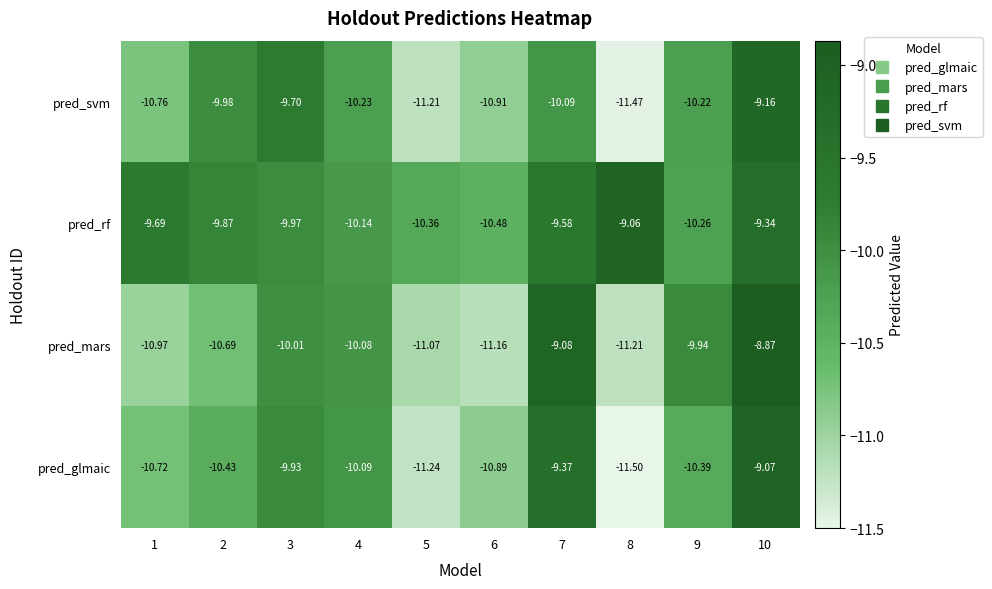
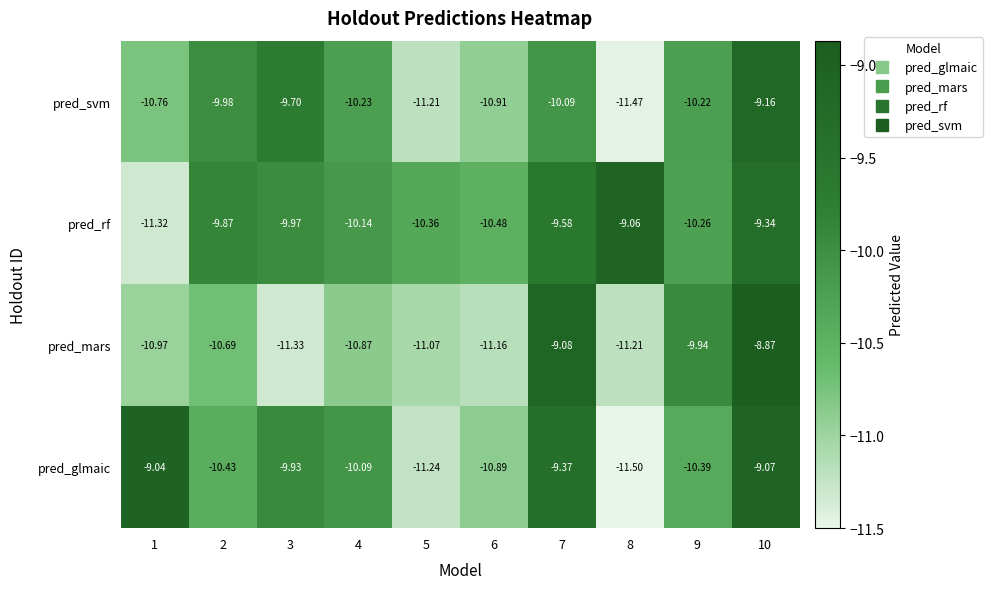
  {
    "pred_svm": {
      "1": -10.76,
      "2": -9.98,
      "3": -9.70,
      "4": -10.23,
      "5": -11.21,
      "6": -10.91,
      "7": -10.09,
      "8": -11.47,
      "9": -10.22,
      "10": -9.16
    },
    "pred_rf": {
-     "1": -9.69,
+     "1": -11.32,
      "2": -9.87,
      "3": -9.97,
      "4": -10.14,
      "5": -10.36,
      "6": -10.48,
      "7": -9.58,
      "8": -9.06,
      "9": -10.26,
      "10": -9.34
    },
    "pred_mars": {
      "1": -10.97,
      "2": -10.69,
-     "3": -10.01,
-     "4": -10.08,
+     "3": -11.33,
+     "4": -10.87,
      "5": -11.07,
      "6": -11.16,
      "7": -9.08,
      "8": -11.21,
      "9": -9.94,
      "10": -8.87
    },
    "pred_glmaic": {
-     "1": -10.72,
+     "1": -9.04,
      "2": -10.43,
      "3": -9.93,
      "4": -10.09,
      "5": -11.24,
      "6": -10.89,
      "7": -9.37,
      "8": -11.50,
      "9": -10.39,
      "10": -9.07
    }
  }
